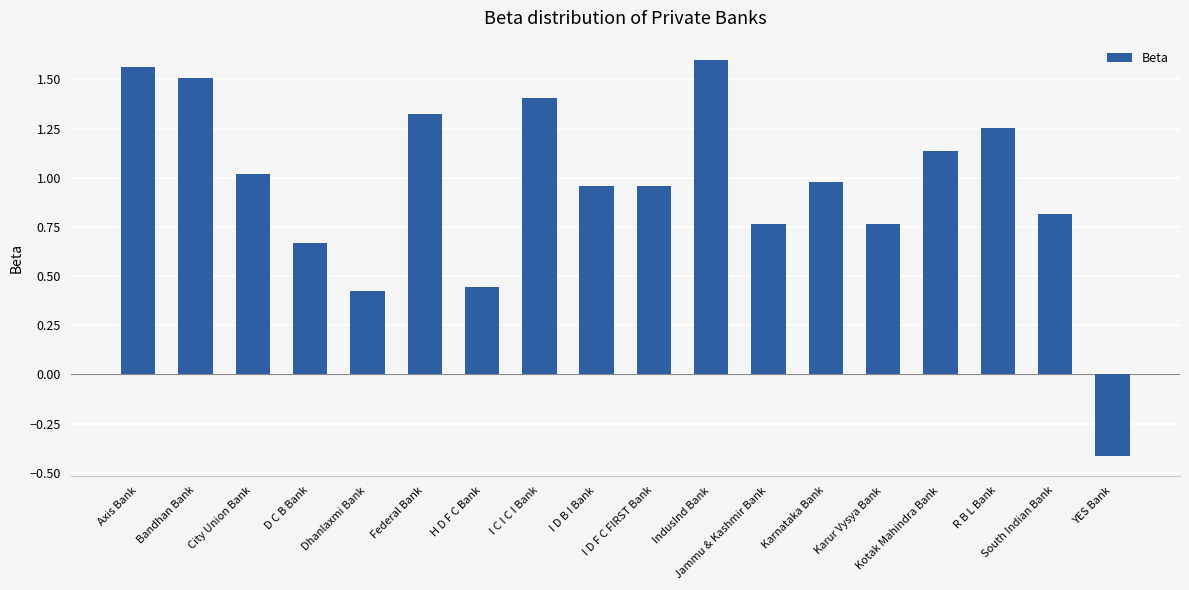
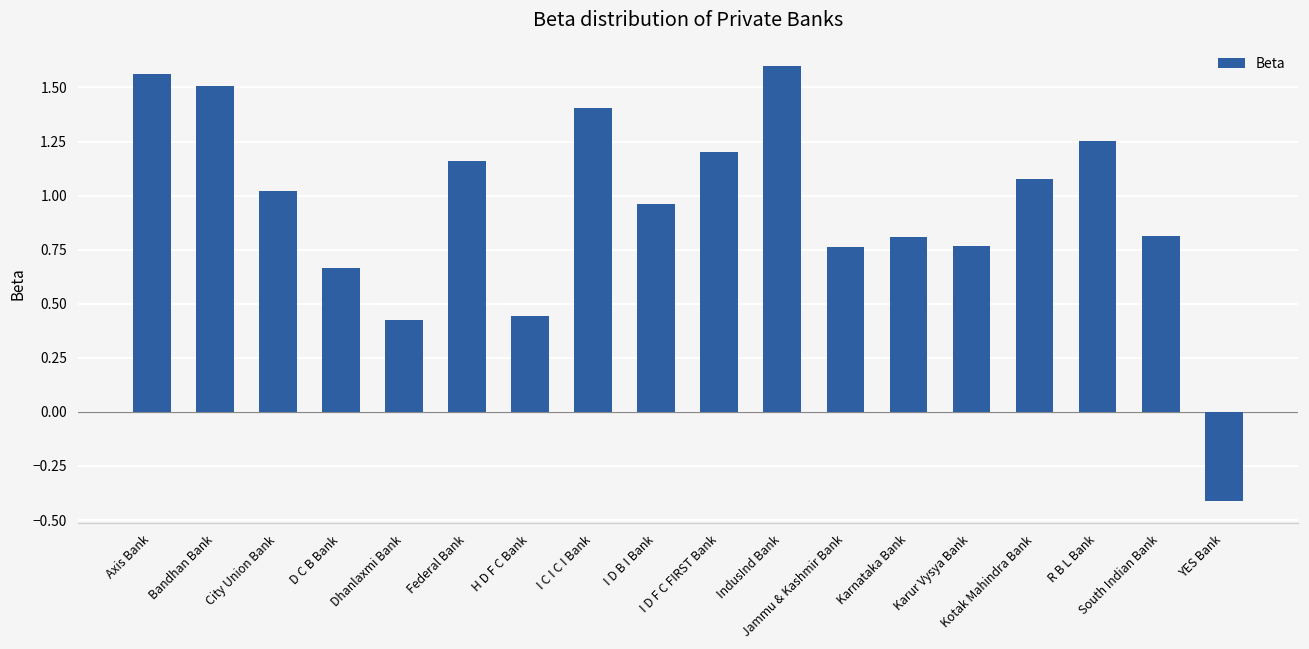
  {
    "Axis Bank": 1.56,
    "Bandhan Bank": 1.51,
    "City Union Bank": 1.02,
    "D C B Bank": 0.67,
    "Dhanlaxmi Bank": 0.43,
-   "Federal Bank": 1.33,
+   "Federal Bank": 1.16,
    "H D F C Bank": 0.44,
    "I C I C I Bank": 1.40,
    "I D B I Bank": 0.96,
-   "I D F C FIRST Bank": 0.96,
+   "I D F C FIRST Bank": 1.20,
    "IndusInd Bank": 1.60,
    "Jammu & Kashmir Bank": 0.76,
-   "Karnataka Bank": 0.98,
+   "Karnataka Bank": 0.81,
    "Karur Vysya Bank": 0.77,
-   "Kotak Mahindra Bank": 1.14,
+   "Kotak Mahindra Bank": 1.08,
    "R B L Bank": 1.25,
    "South Indian Bank": 0.81,
    "YES Bank": -0.41
  }
